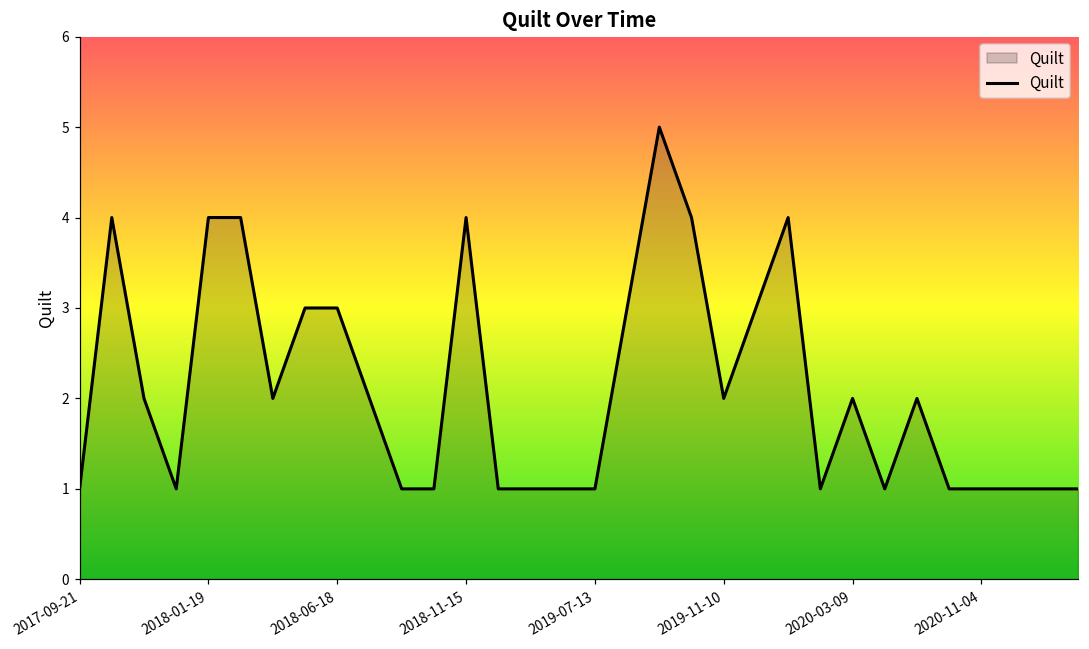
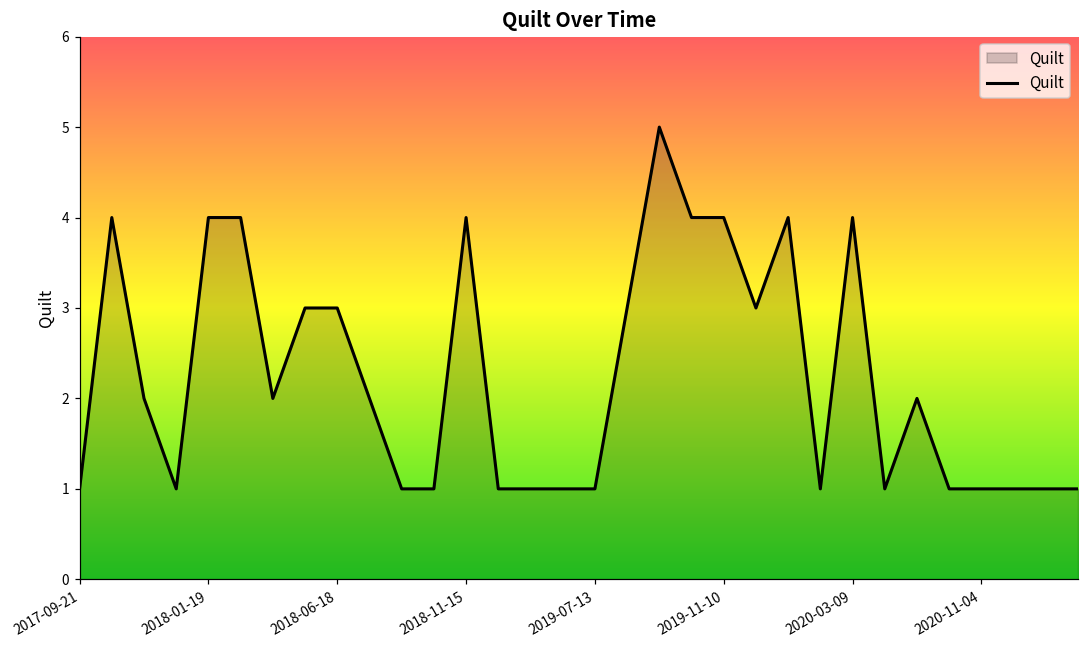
  {
    "2017-09-21": 1,
    "2018-01-19": 4,
    "2018-06-18": 3,
    "2018-11-15": 4,
    "2019-07-13": 1,
-   "2019-11-10": 2,
-   "2020-03-09": 2,
+   "2019-11-10": 4,
+   "2020-03-09": 4,
    "2020-11-04": 1
  }
